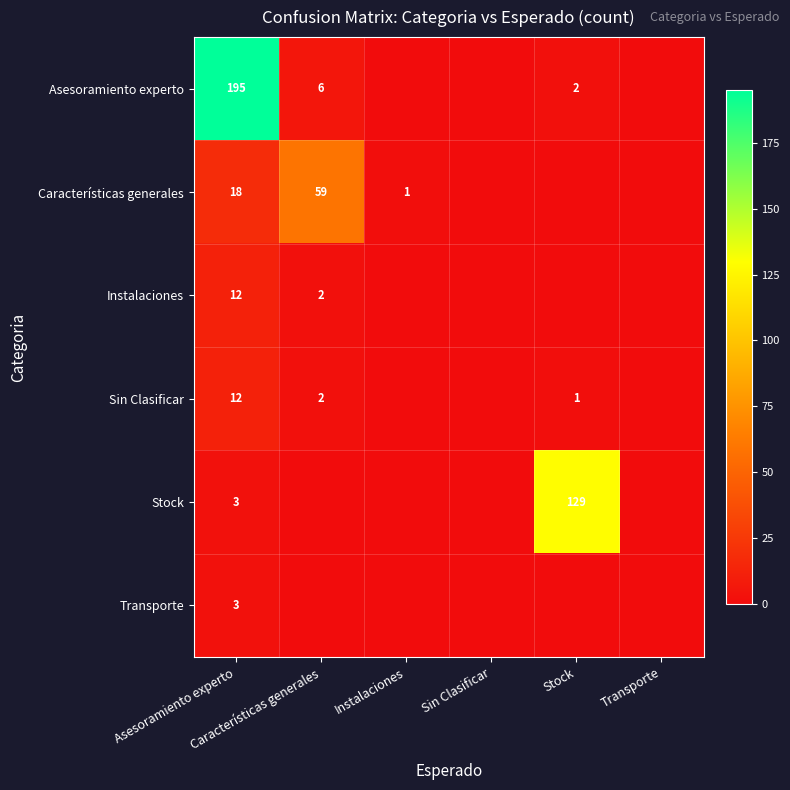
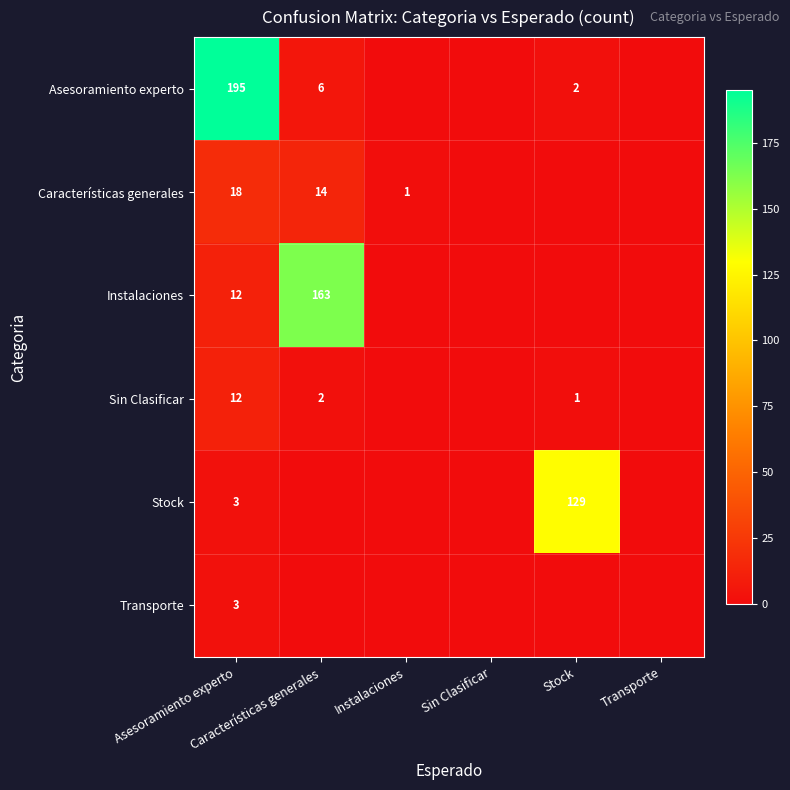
  {
    "Asesoramiento experto": {
      "Asesoramiento experto": 195,
      "Características generales": 6,
      "Stock": 2
    },
    "Características generales": {
      "Asesoramiento experto": 18,
-     "Características generales": 59,
+     "Características generales": 14,
      "Instalaciones": 1
    },
    "Instalaciones": {
      "Asesoramiento experto": 12,
-     "Características generales": 2
+     "Características generales": 163
    },
    "Sin Clasificar": {
      "Asesoramiento experto": 12,
      "Características generales": 2,
      "Stock": 1
    },
    "Stock": {
      "Asesoramiento experto": 3,
      "Stock": 129
    },
    "Transporte": {
      "Asesoramiento experto": 3
    }
  }
